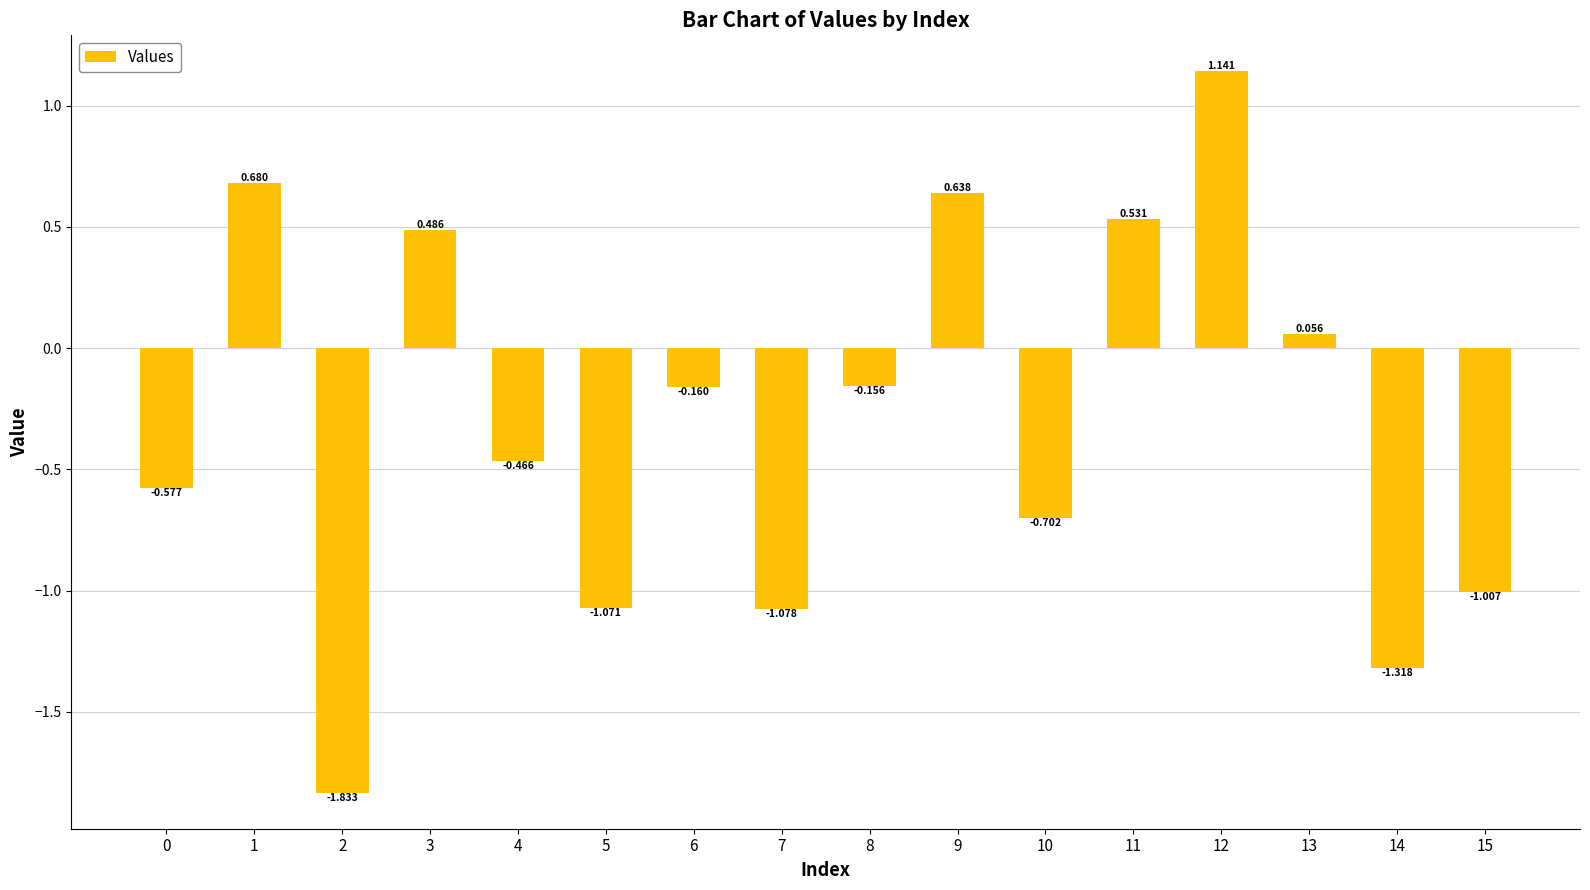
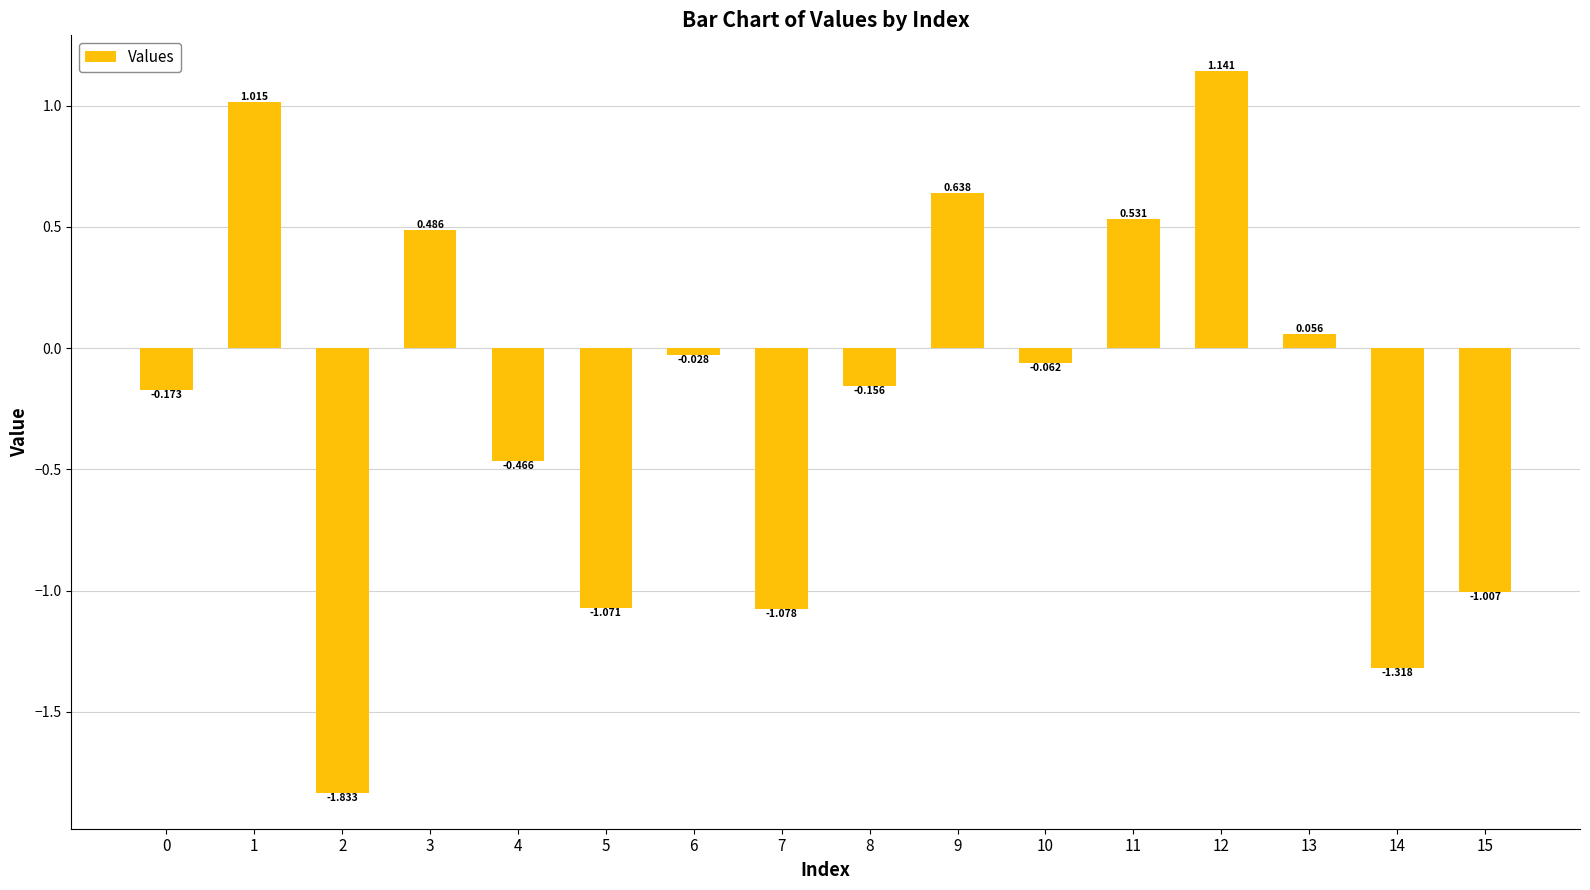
  {
-   "0": -0.577,
-   "1": 0.680,
+   "0": -0.173,
+   "1": 1.015,
    "2": -1.833,
    "3": 0.486,
    "4": -0.466,
    "5": -1.071,
-   "6": -0.160,
+   "6": -0.028,
    "7": -1.078,
    "8": -0.156,
    "9": 0.638,
-   "10": -0.702,
+   "10": -0.062,
    "11": 0.531,
    "12": 1.141,
    "13": 0.056,
    "14": -1.318,
    "15": -1.007
  }
